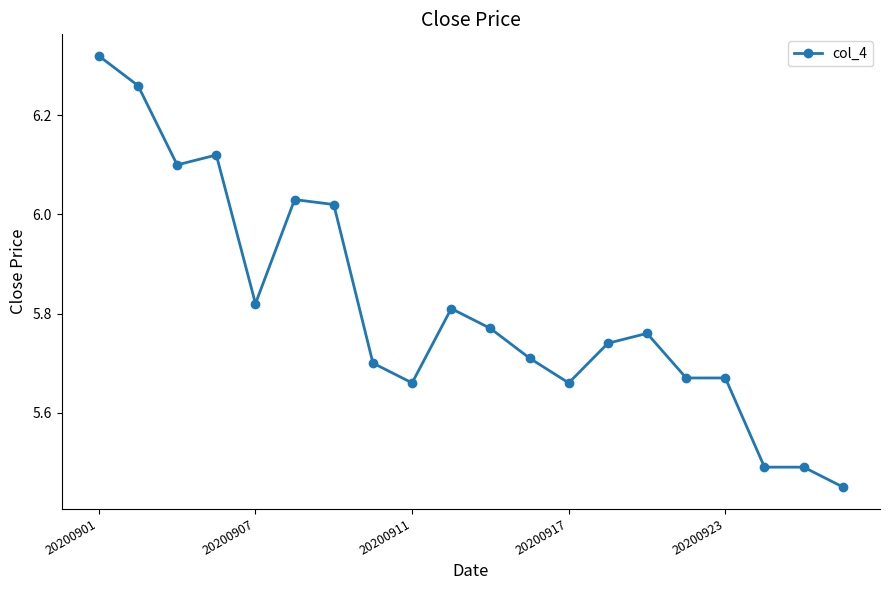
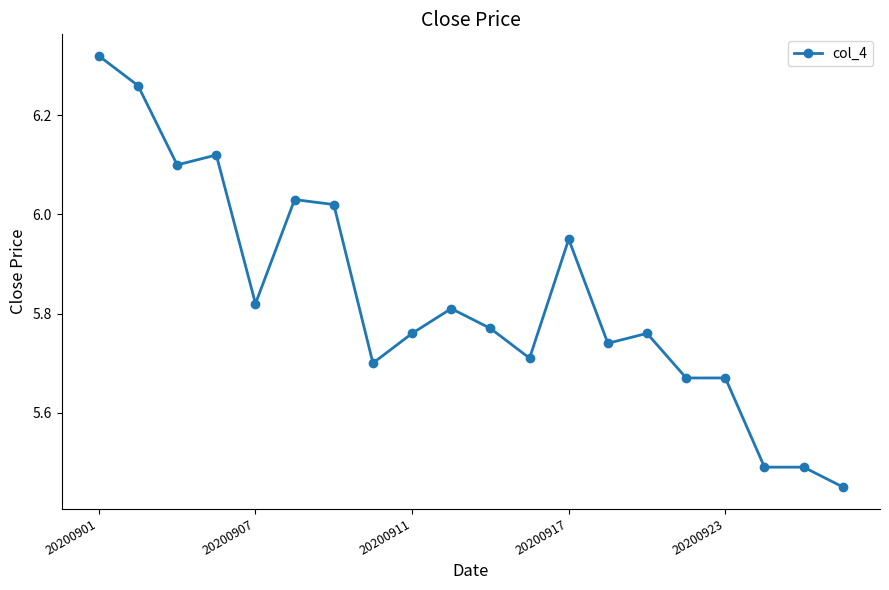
  {
    "20200901": 6.32,
    "20200907": 5.82,
-   "20200911": 5.66,
-   "20200917": 5.66,
+   "20200911": 5.76,
+   "20200917": 5.95,
    "20200923": 5.67
  }
